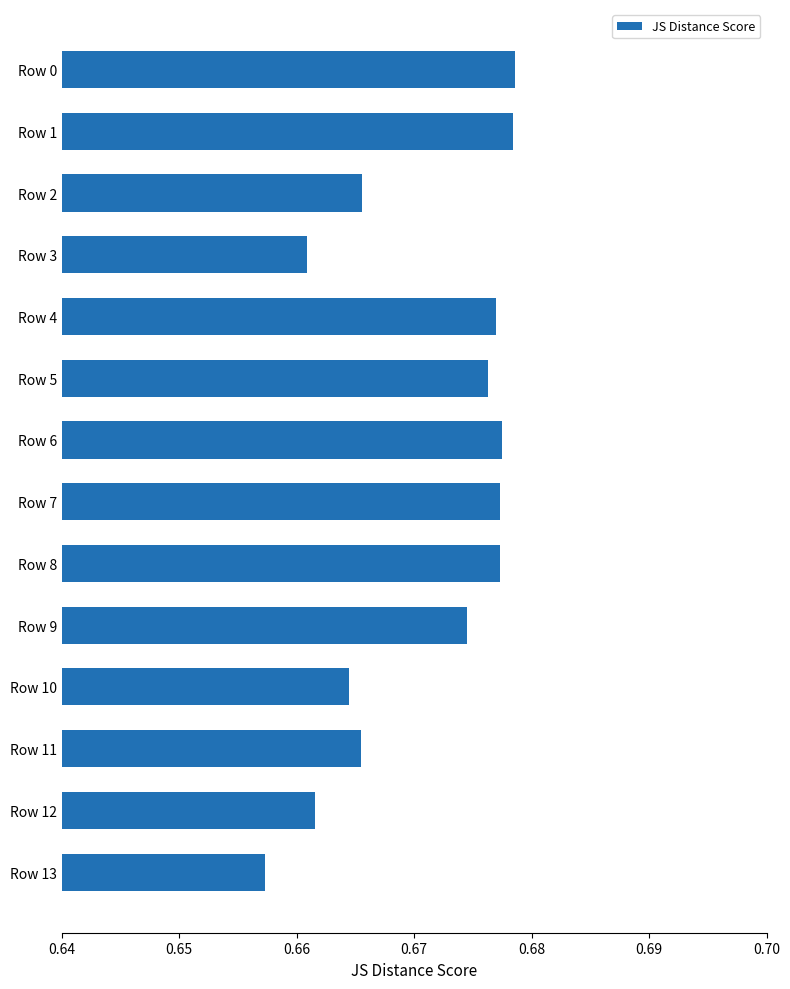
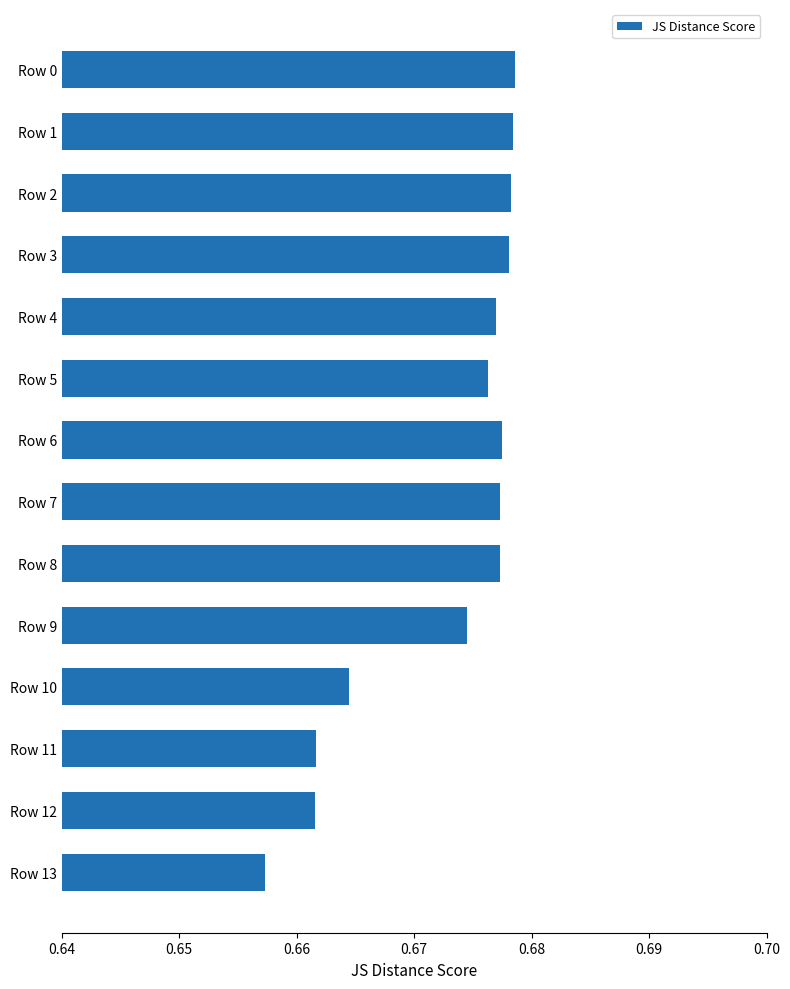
  {
    "Row 0": 0.6786,
    "Row 1": 0.6784,
-   "Row 2": 0.6655,
-   "Row 3": 0.6609,
+   "Row 2": 0.6782,
+   "Row 3": 0.6781,
    "Row 4": 0.6769,
    "Row 5": 0.6763,
    "Row 6": 0.6775,
    "Row 7": 0.6773,
    "Row 8": 0.6773,
    "Row 9": 0.6745,
    "Row 10": 0.6645,
-   "Row 11": 0.6655,
+   "Row 11": 0.6616,
    "Row 12": 0.6616,
    "Row 13": 0.6573
  }
